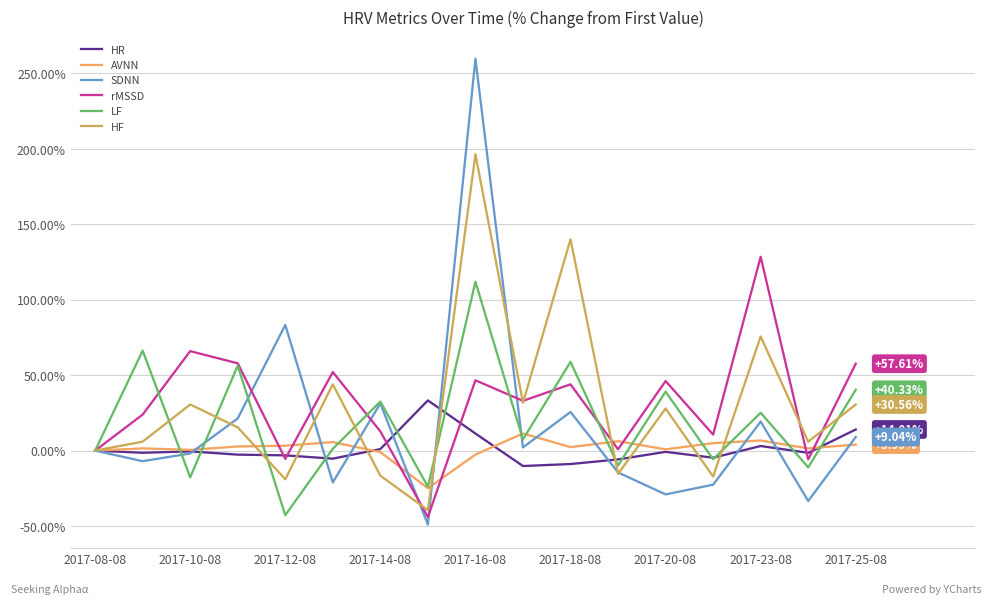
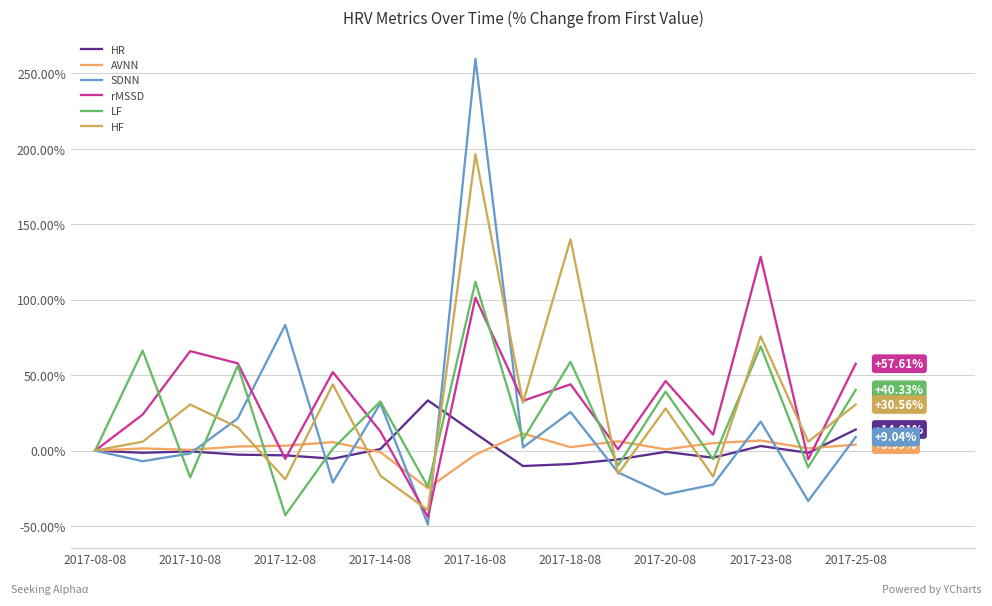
  {
    "HR": {
      "2017-12-08": "-3%",
      "2017-14-08": "1%",
      "2017-16-08": "11%",
      "2017-18-08": "-9%",
      "2017-23-08": "3%"
    },
    "SDNN": {
      "2017-12-08": "83%",
      "2017-16-08": "260%",
      "2017-18-08": "26%",
      "2017-20-08": "-29%",
      "2017-23-08": "19%"
    },
    "rMSSD": {
      "2017-10-08": "66%",
      "2017-12-08": "-5%",
      "2017-14-08": "13%",
-     "2017-16-08": "47%",
+     "2017-16-08": "101%",
      "2017-18-08": "44%",
      "2017-20-08": "46%",
      "2017-23-08": "128%"
    },
    "LF": {
      "2017-10-08": "-18%",
      "2017-12-08": "-43%",
      "2017-16-08": "112%",
      "2017-18-08": "59%",
      "2017-20-08": "39%",
-     "2017-23-08": "25%"
+     "2017-23-08": "69%"
    }
  }
